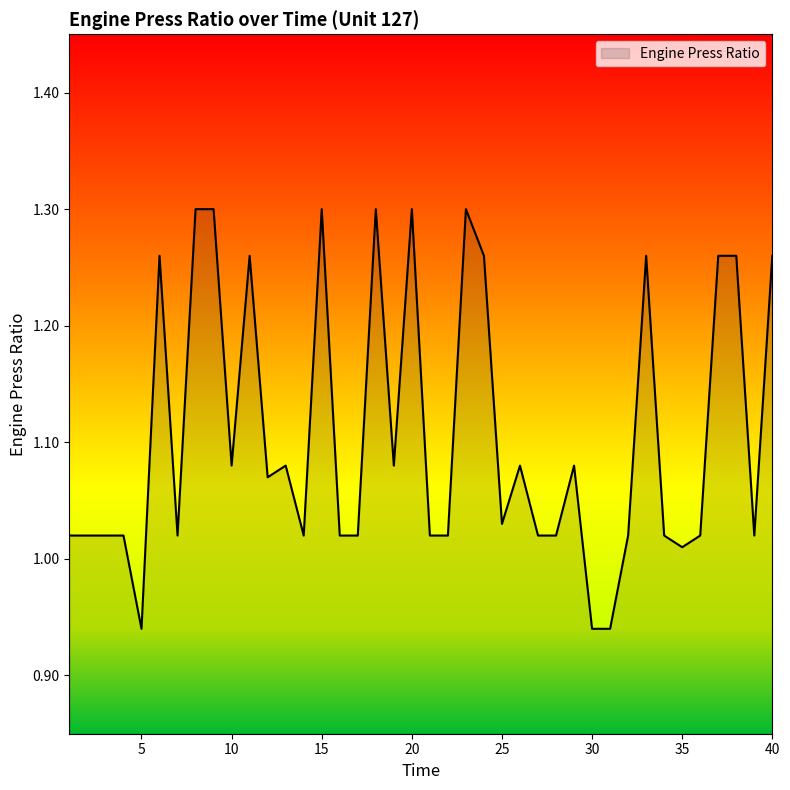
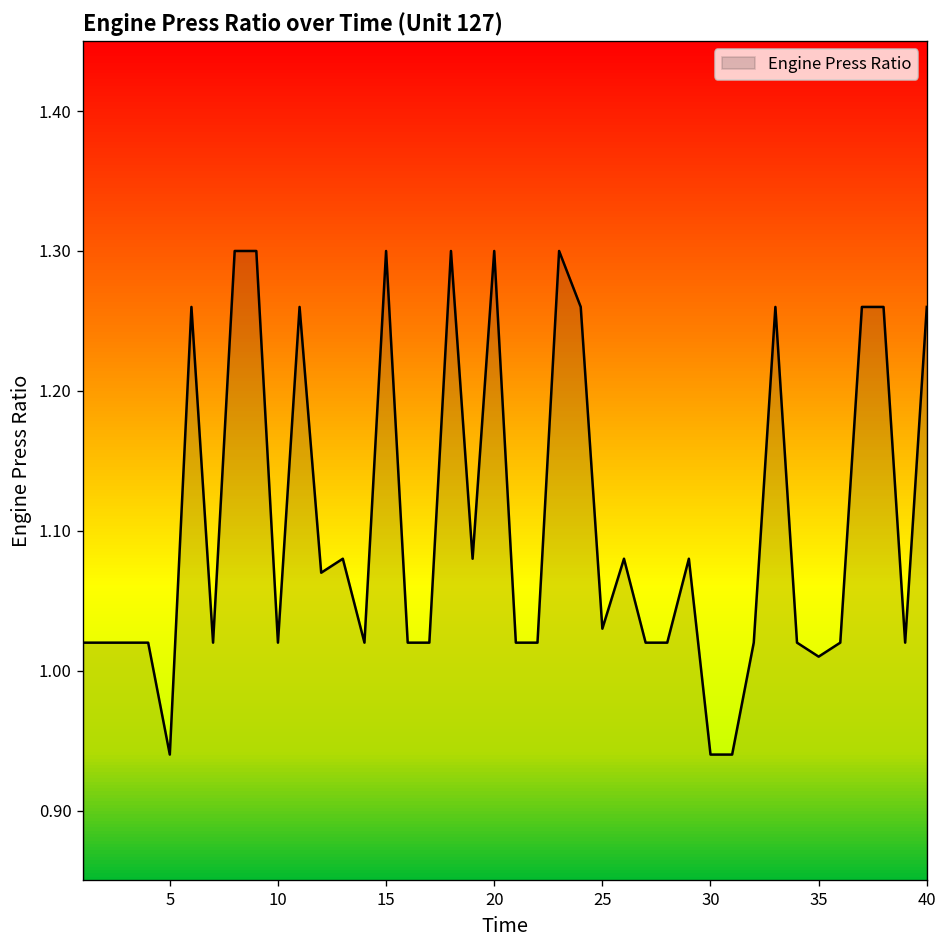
  {
    "5": 0.94,
-   "10": 1.08,
+   "10": 1.02,
    "15": 1.30,
    "20": 1.30,
    "25": 1.03,
    "30": 0.94,
    "35": 1.01,
    "40": 1.26
  }
